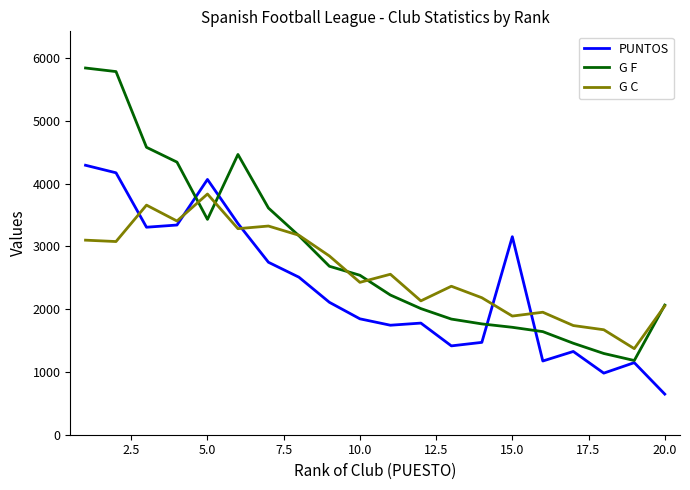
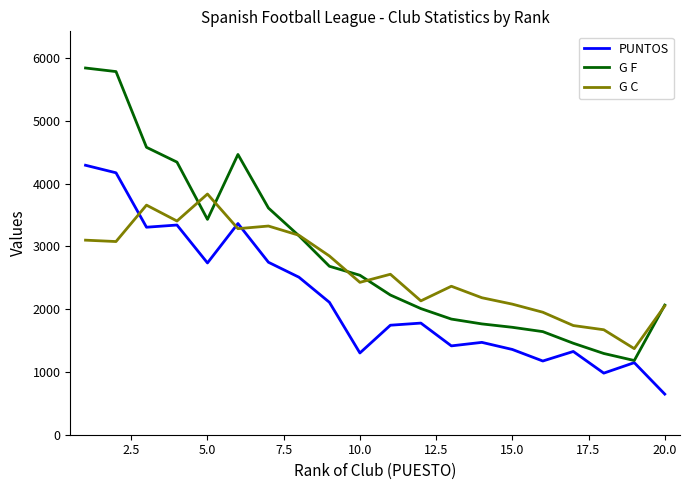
  {
    "PUNTOS": {
-     "5.0": 4100,
-     "10.0": 1800,
-     "15.0": 3200,
+     "5.0": 2700,
+     "10.0": 1300,
+     "15.0": 1400,
      "20.0": 600
    },
    "G F": {
      "5.0": 3400,
      "10.0": 2500,
      "15.0": 1700
    },
    "G C": {
      "5.0": 3800,
      "10.0": 2400,
-     "15.0": 1900
+     "15.0": 2100
    }
  }
